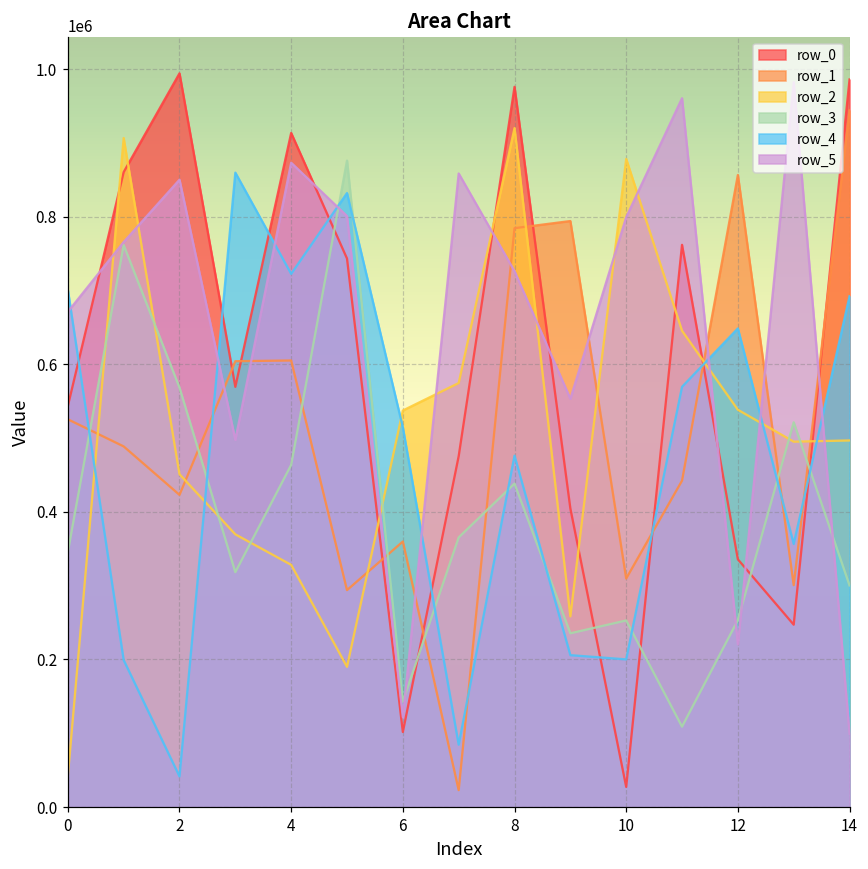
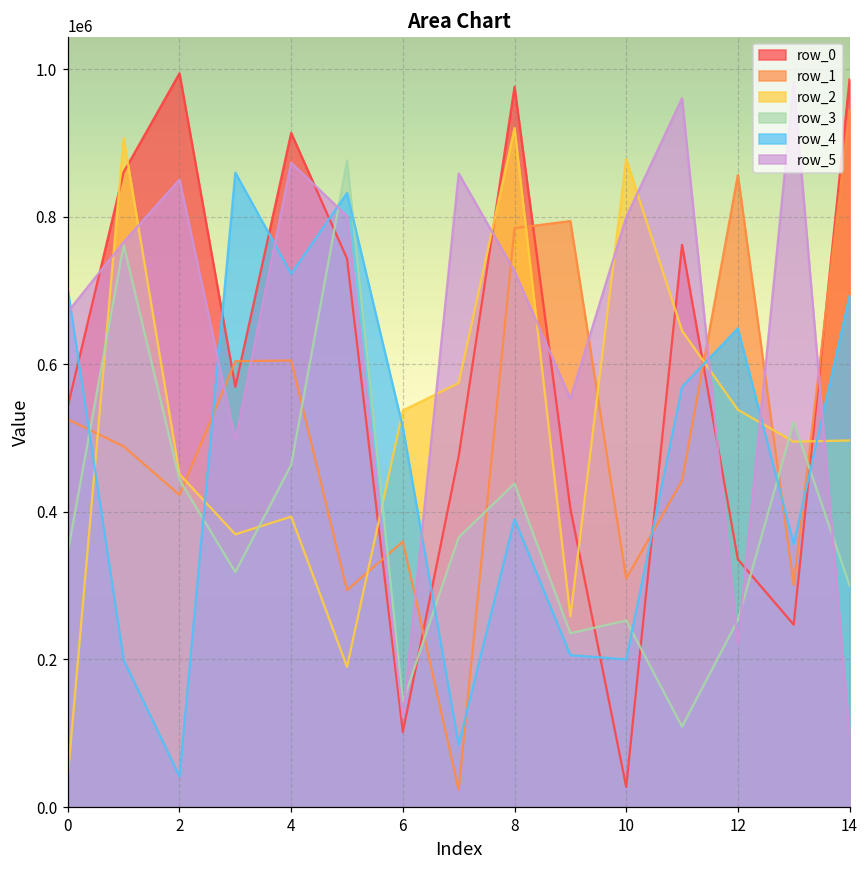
  {
    "row_0": {
      "0": 540000,
      "2": 990000,
      "4": 910000,
      "6": 100000,
      "8": 980000,
      "10": 30000,
      "12": 340000,
      "14": 990000
    },
    "row_1": {
      "0": 530000,
      "2": 420000,
      "4": 610000,
      "6": 360000,
      "8": 780000,
      "10": 310000,
      "12": 860000,
      "14": 940000
    },
    "row_2": {
      "0": 40000,
      "2": 450000,
-     "4": 330000,
+     "4": 390000,
      "6": 540000,
      "8": 920000,
      "10": 880000,
      "12": 540000,
      "14": 500000
    },
    "row_3": {
      "0": 350000,
-     "2": 570000,
+     "2": 440000,
      "4": 460000,
      "6": 140000,
      "8": 440000,
      "10": 250000,
      "12": 250000,
      "14": 300000
    },
    "row_4": {
      "0": 700000,
      "2": 40000,
      "4": 720000,
      "6": 510000,
-     "8": 480000,
+     "8": 390000,
      "10": 200000,
      "12": 650000,
      "14": 690000
    },
    "row_5": {
      "0": 670000,
      "2": 850000,
      "4": 870000,
      "6": 120000,
      "8": 730000,
      "10": 800000,
      "12": 220000,
      "14": 100000
    }
  }
